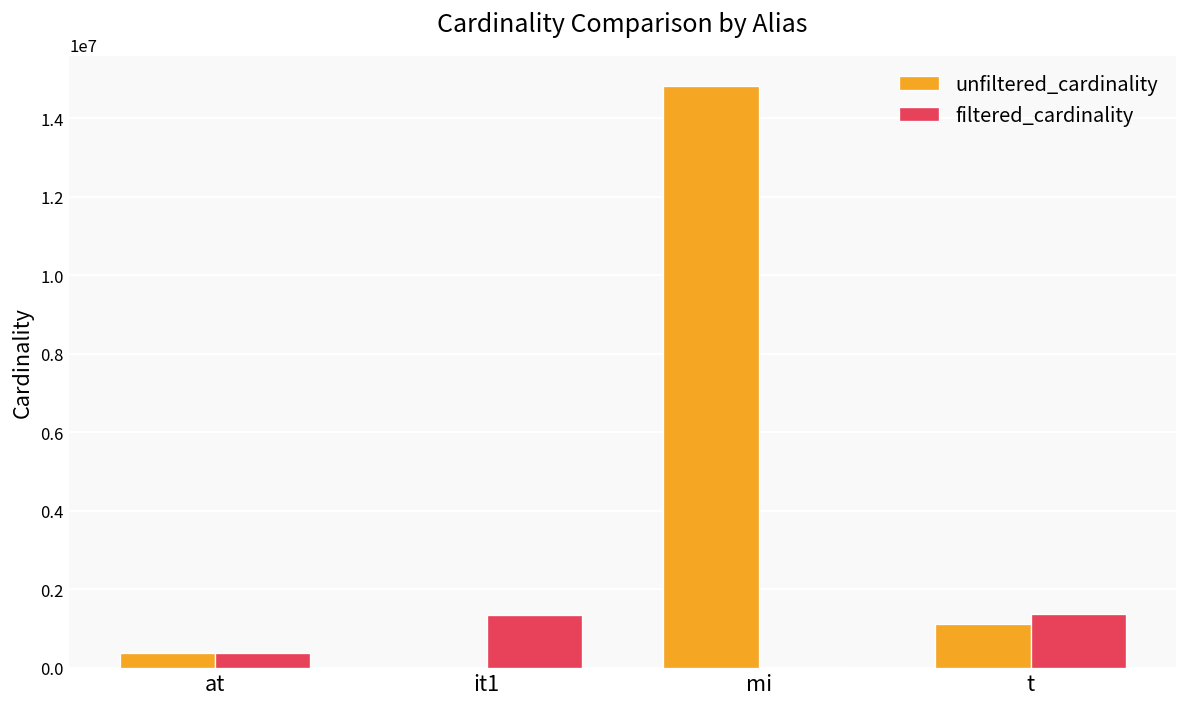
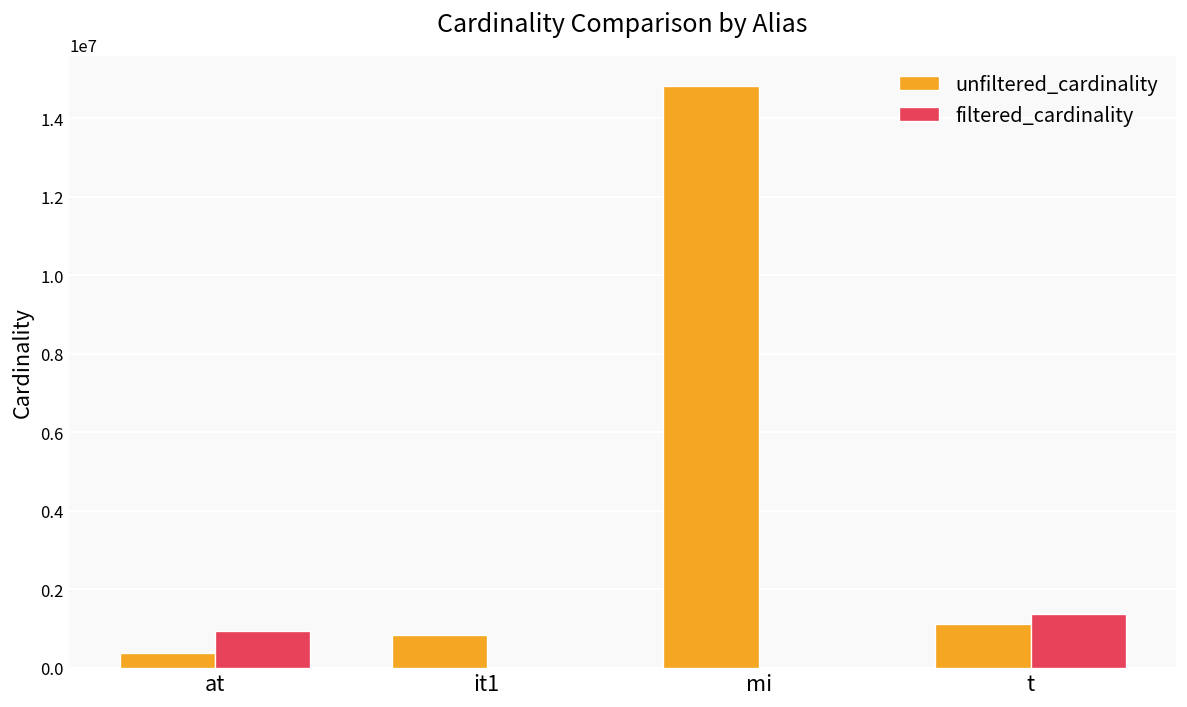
  {
    "unfiltered_cardinality": {
      "at": 400000,
-     "it1": 0,
+     "it1": 800000,
      "mi": 14800000,
      "t": 1100000
    },
    "filtered_cardinality": {
-     "at": 400000,
-     "it1": 1300000,
+     "at": 900000,
+     "it1": 0,
      "t": 1400000
    }
  }
